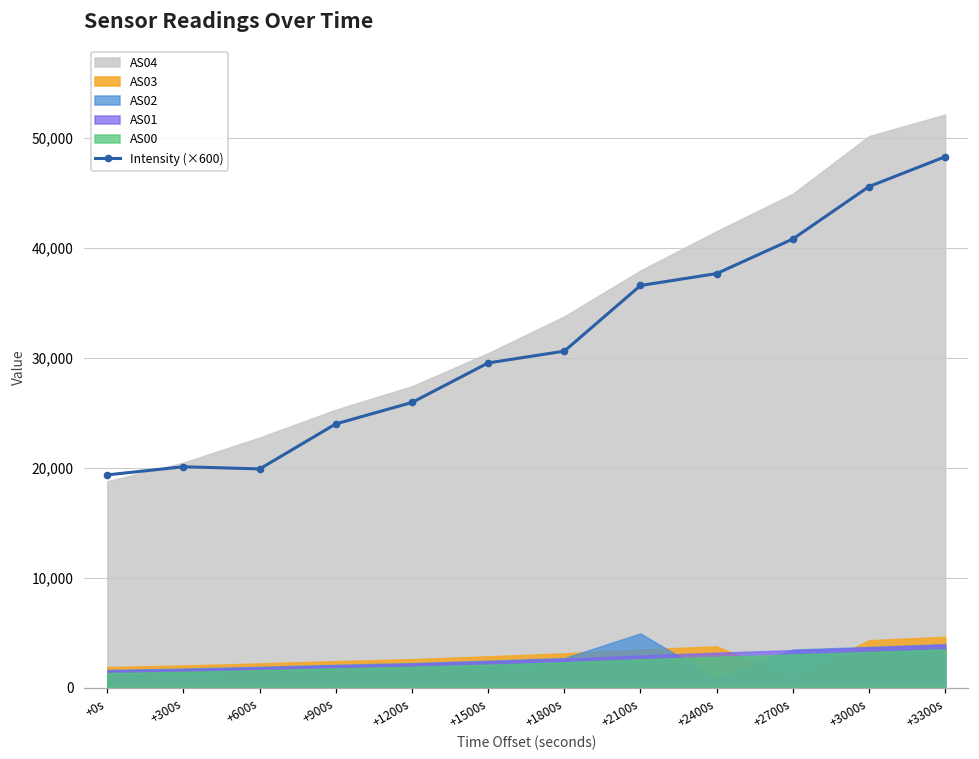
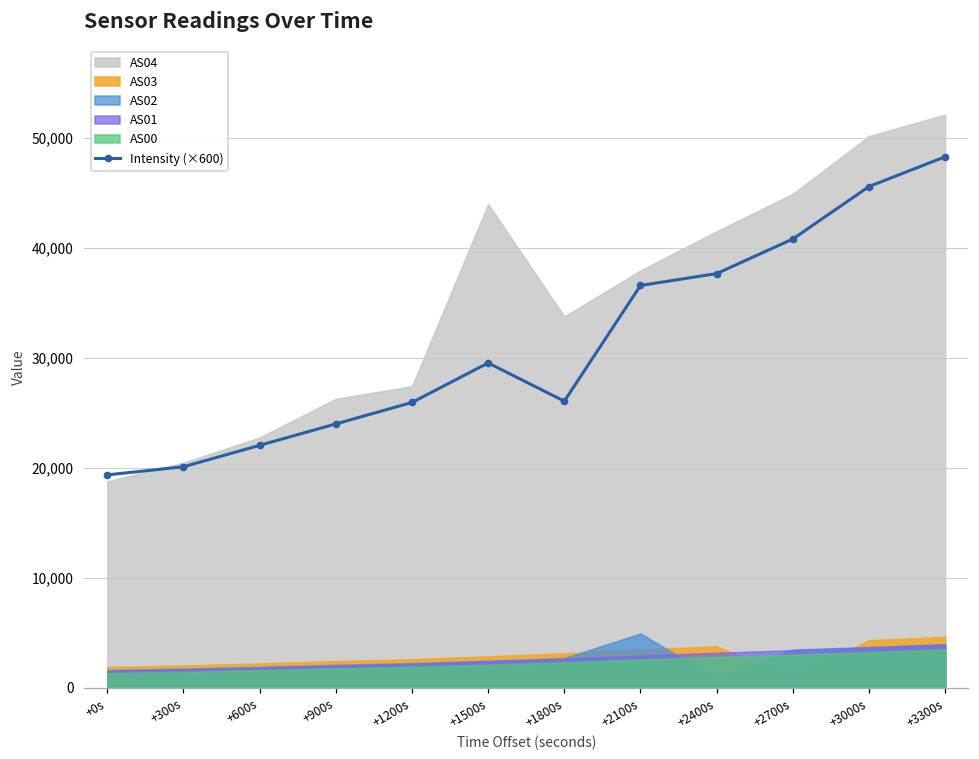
  {
    "Intensity (×600)": {
      "+0s": "19,000",
      "+300s": "20,000",
-     "+600s": "20,000",
+     "+600s": "22,000",
      "+900s": "24,000",
      "+1200s": "26,000",
      "+1500s": "30,000",
-     "+1800s": "31,000",
+     "+1800s": "26,000",
      "+2100s": "37,000",
      "+2400s": "38,000",
      "+2700s": "41,000",
      "+3000s": "46,000",
      "+3300s": "48,000"
    },
    "AS04": {
      "+0s": "19,000",
      "+300s": "20,000",
      "+600s": "23,000",
-     "+900s": "25,000",
+     "+900s": "26,000",
      "+1200s": "27,000",
-     "+1500s": "30,000",
+     "+1500s": "44,000",
      "+1800s": "34,000",
      "+2100s": "38,000",
      "+2400s": "42,000",
      "+2700s": "45,000",
      "+3000s": "50,000",
      "+3300s": "52,000"
    },
    "AS03": {
      "+300s": "2,000",
      "+600s": "2,000",
      "+900s": "2,000",
      "+1200s": "3,000",
      "+1500s": "3,000",
      "+1800s": "3,000",
      "+2100s": "3,000",
      "+2400s": "4,000",
      "+2700s": "1,000",
      "+3000s": "4,000",
      "+3300s": "5,000"
    },
    "AS02": {
      "+2100s": "5,000",
      "+2400s": "1,000"
    },
    "AS01": {
      "+2100s": "3,000",
      "+2400s": "3,000"
    },
    "AS00": {
      "+900s": "2,000",
      "+1200s": "2,000",
      "+1500s": "2,000",
      "+1800s": "2,000",
      "+2100s": "3,000",
      "+2400s": "3,000",
      "+2700s": "3,000",
      "+3000s": "3,000",
      "+3300s": "3,000"
    }
  }
